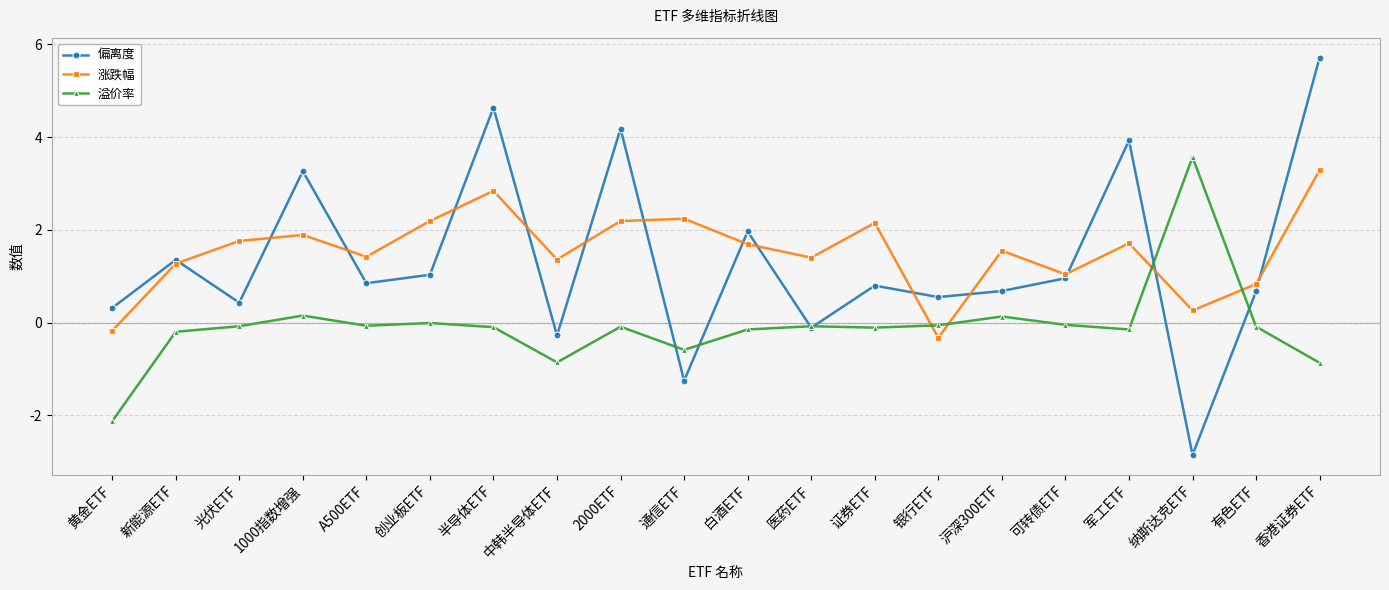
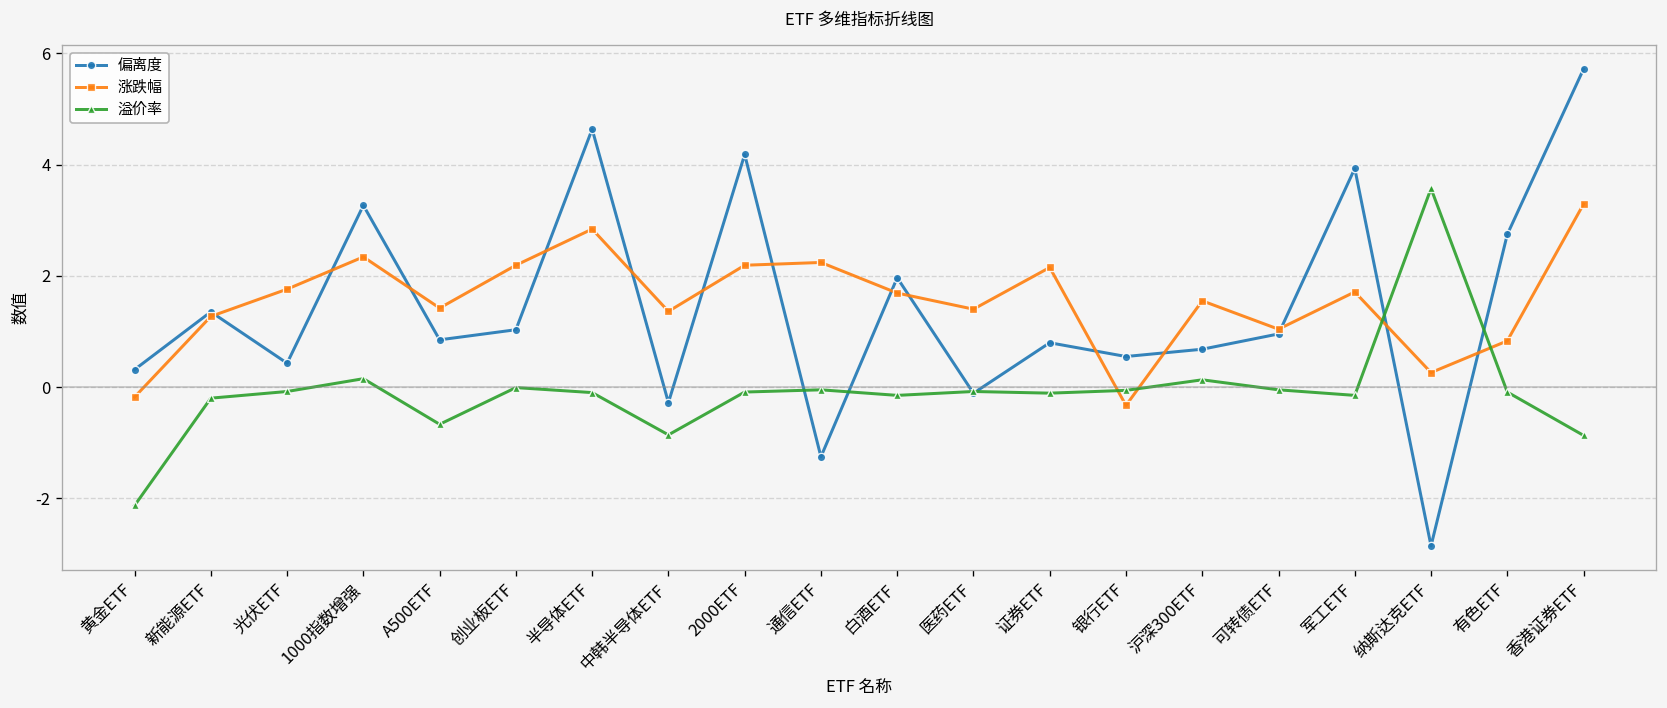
  {
    "偏离度": {
      "黄金ETF": 0.3,
      "新能源ETF": 1.4,
      "光伏ETF": 0.4,
      "1000指数增强": 3.3,
      "A500ETF": 0.8,
      "创业板ETF": 1.0,
      "半导体ETF": 4.6,
      "中韩半导体ETF": -0.3,
      "2000ETF": 4.2,
      "通信ETF": -1.3,
      "白酒ETF": 2.0,
      "证券ETF": 0.8,
      "银行ETF": 0.5,
      "沪深300ETF": 0.7,
      "可转债ETF": 1.0,
      "军工ETF": 3.9,
      "纳斯达克ETF": -2.9,
-     "有色ETF": 0.7,
+     "有色ETF": 2.7,
      "香港证券ETF": 5.7
    },
    "涨跌幅": {
      "黄金ETF": -0.2,
      "新能源ETF": 1.3,
      "光伏ETF": 1.8,
-     "1000指数增强": 1.9,
+     "1000指数增强": 2.3,
      "A500ETF": 1.4,
      "创业板ETF": 2.2,
      "半导体ETF": 2.8,
      "中韩半导体ETF": 1.4,
      "2000ETF": 2.2,
      "通信ETF": 2.2,
      "白酒ETF": 1.7,
      "医药ETF": 1.4,
      "证券ETF": 2.2,
      "银行ETF": -0.3,
      "沪深300ETF": 1.6,
      "可转债ETF": 1.0,
      "军工ETF": 1.7,
      "纳斯达克ETF": 0.3,
      "有色ETF": 0.8,
      "香港证券ETF": 3.3
    },
    "溢价率": {
      "黄金ETF": -2.1,
      "新能源ETF": -0.2,
      "光伏ETF": -0.1,
      "1000指数增强": 0.2,
-     "A500ETF": -0.1,
+     "A500ETF": -0.7,
      "创业板ETF": 0.0,
      "半导体ETF": -0.1,
      "中韩半导体ETF": -0.9,
      "2000ETF": -0.1,
-     "通信ETF": -0.6,
+     "通信ETF": -0.1,
      "白酒ETF": -0.2,
      "证券ETF": -0.1,
      "银行ETF": -0.1,
      "沪深300ETF": 0.1,
      "可转债ETF": -0.1,
      "军工ETF": -0.2,
      "纳斯达克ETF": 3.6,
      "有色ETF": -0.1,
      "香港证券ETF": -0.9
    }
  }
